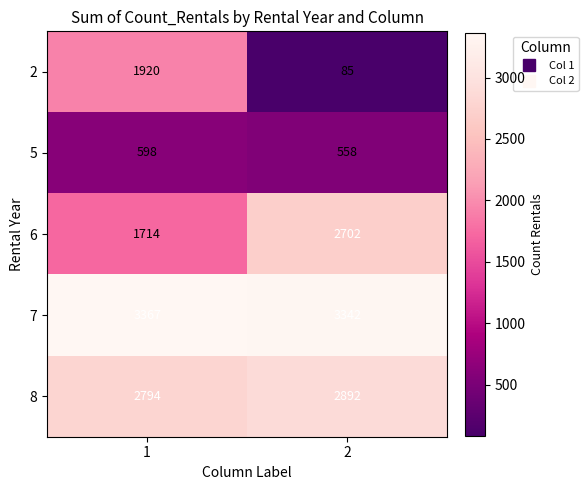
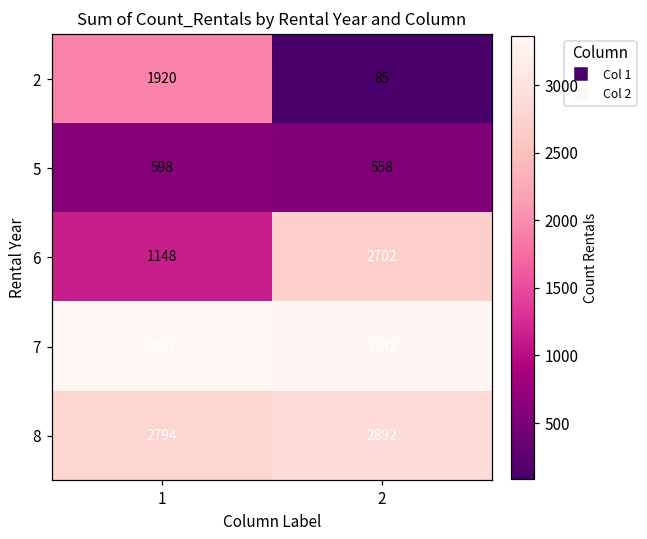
  {
    "2": {
      "1": 1920,
      "2": 85
    },
    "5": {
      "1": 598,
      "2": 558
    },
    "6": {
-     "1": 1714,
+     "1": 1148,
      "2": 2702
    }
  }
